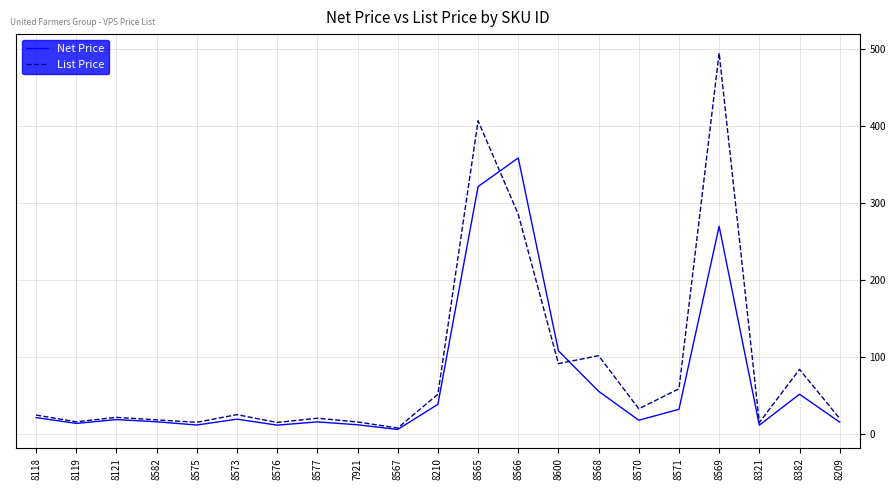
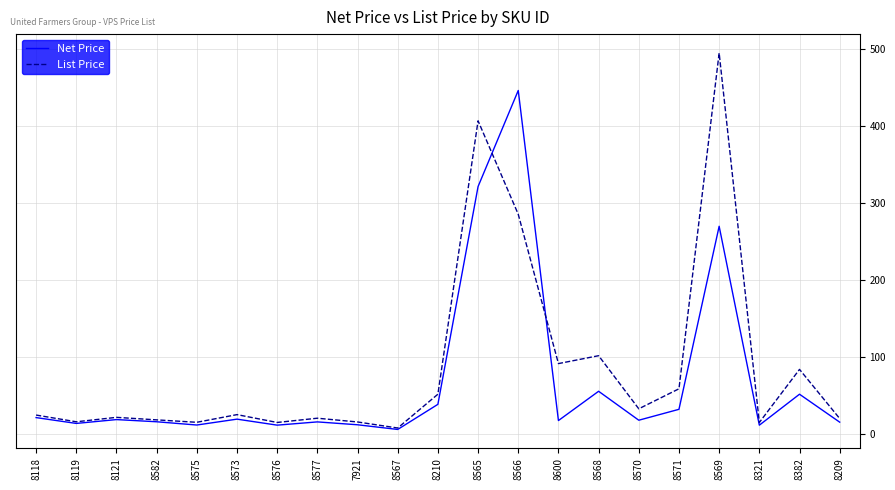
  {
    "Net Price": {
      "8575": 10,
      "8573": 20,
      "8576": 10,
      "8577": 20,
      "7921": 10,
      "8210": 40,
      "8565": 320,
-     "8566": 360,
-     "8600": 110,
+     "8566": 450,
+     "8600": 20,
      "8568": 60,
      "8570": 20,
      "8571": 30,
      "8569": 270,
      "8321": 10,
      "8382": 50,
      "8209": 20
    },
    "List Price": {
      "8575": 20,
      "8573": 30,
      "8576": 10,
      "8577": 20,
      "7921": 20,
      "8210": 50,
      "8565": 410,
      "8566": 290,
      "8600": 90,
      "8568": 100,
      "8570": 30,
      "8571": 60,
      "8569": 500,
      "8321": 10,
      "8382": 80,
      "8209": 20
    }
  }
